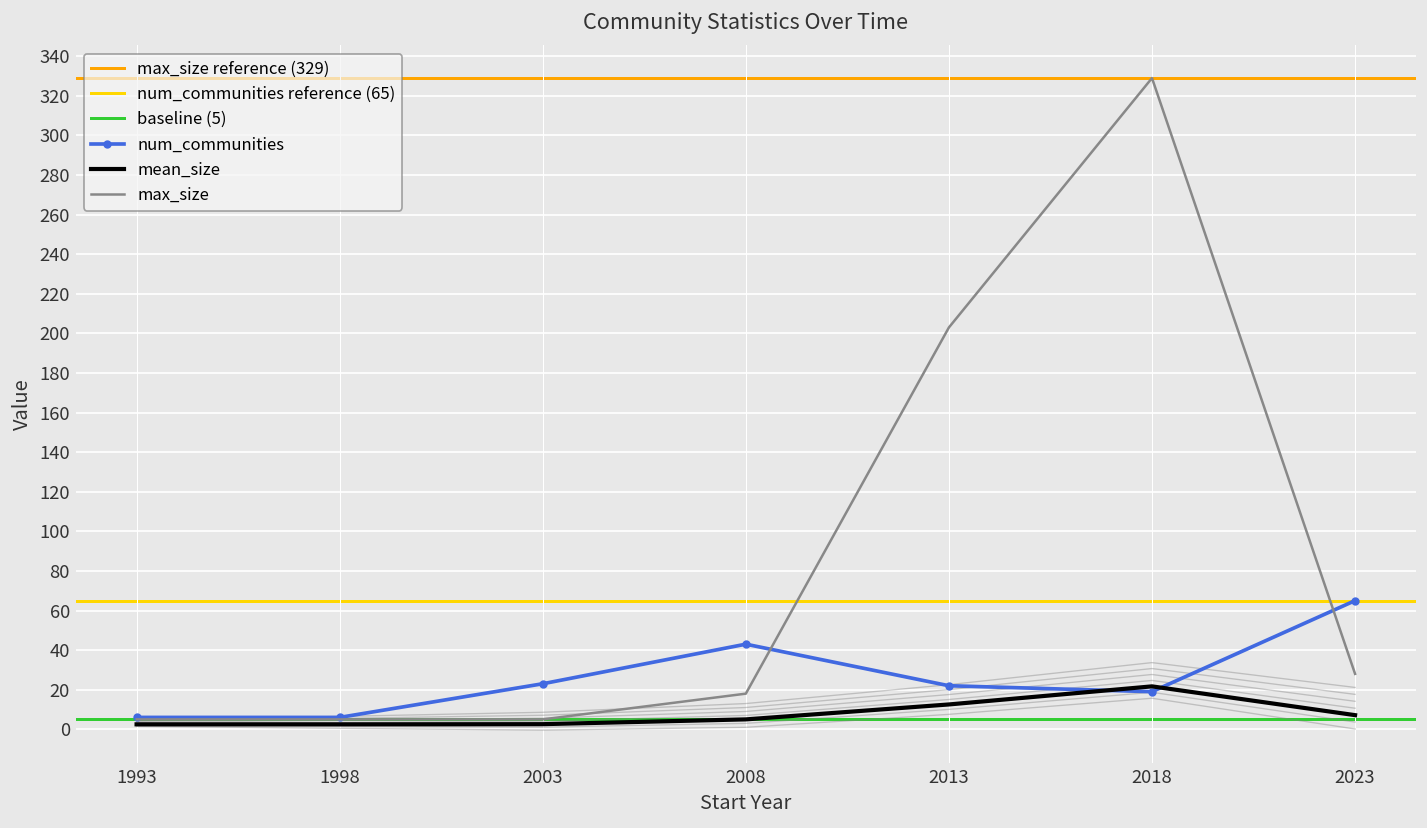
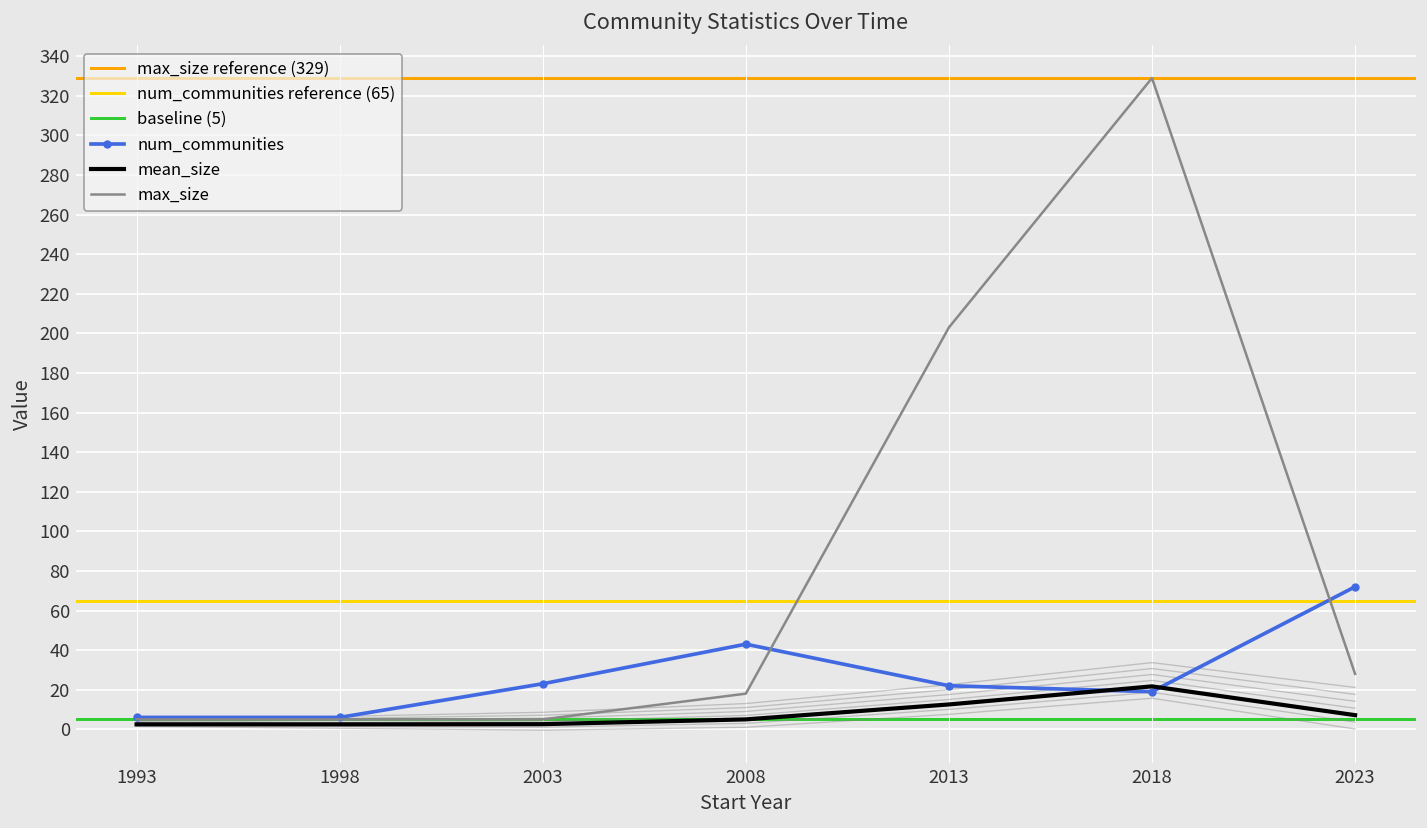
  {
    "num_communities": {
      "2003": 23,
      "2008": 43,
-     "2023": 65
+     "2023": 72
    },
    "mean_size": {
      "2008": 5,
      "2013": 13,
      "2018": 22,
      "2023": 7
    }
  }
